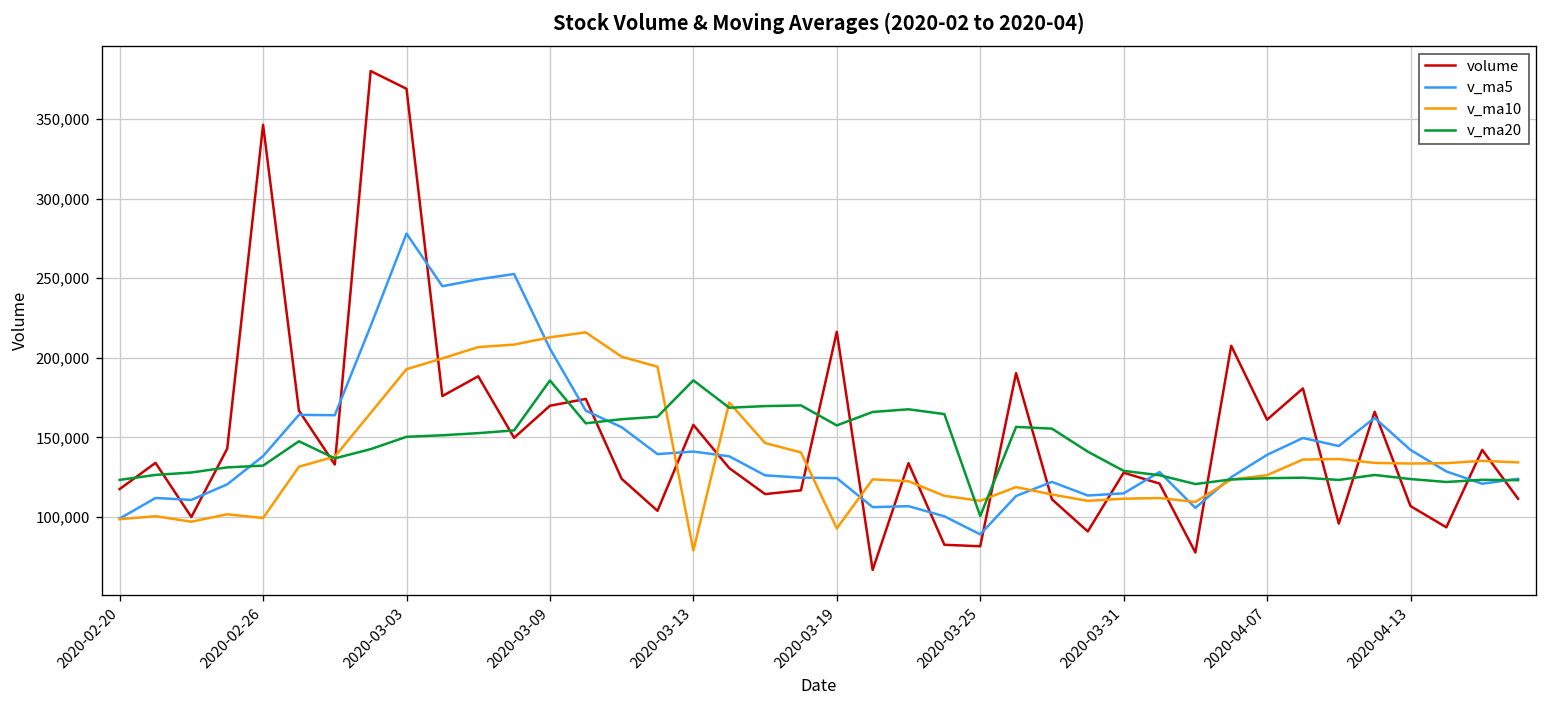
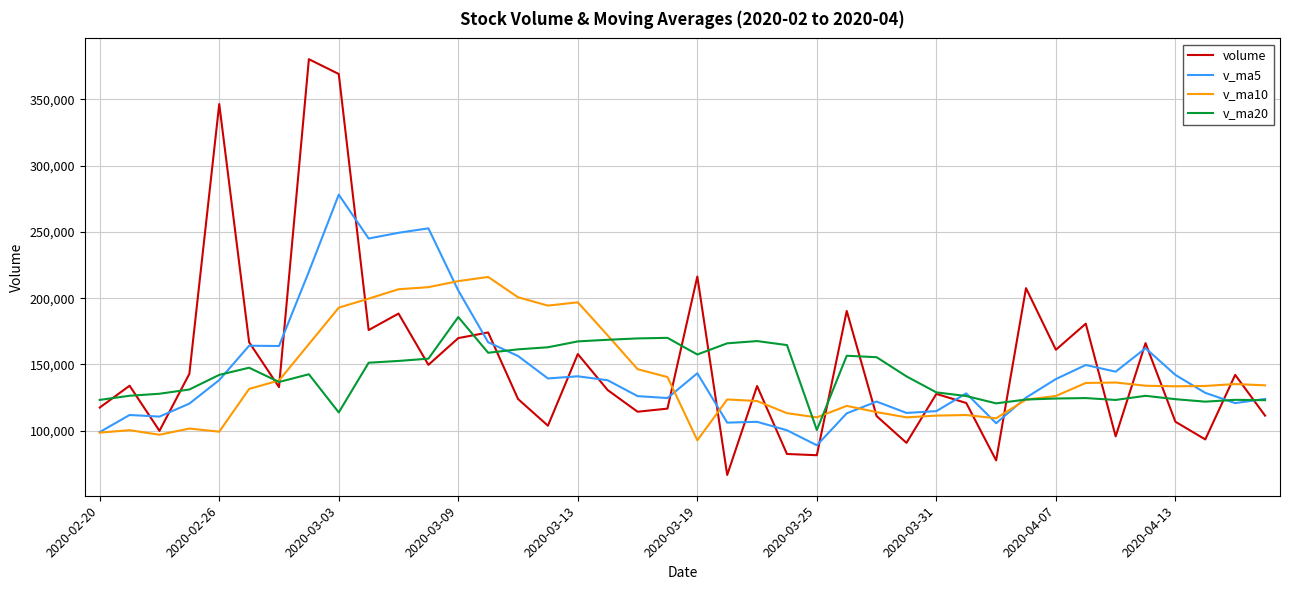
  {
    "volume": {
      "2020-02-20": "118,000",
      "2020-02-26": "346,000",
      "2020-03-03": "369,000",
      "2020-03-09": "170,000",
      "2020-03-13": "158,000",
      "2020-03-19": "216,000",
      "2020-03-25": "82,000",
      "2020-04-07": "161,000",
      "2020-04-13": "107,000"
    },
    "v_ma5": {
      "2020-02-26": "138,000",
      "2020-03-03": "278,000",
      "2020-03-09": "206,000",
      "2020-03-13": "141,000",
-     "2020-03-19": "124,000",
+     "2020-03-19": "143,000",
      "2020-03-25": "89,000",
      "2020-03-31": "115,000",
      "2020-04-07": "139,000",
      "2020-04-13": "142,000"
    },
    "v_ma10": {
      "2020-02-26": "99,000",
      "2020-03-03": "193,000",
      "2020-03-09": "213,000",
-     "2020-03-13": "79,000",
+     "2020-03-13": "197,000",
      "2020-03-19": "93,000",
      "2020-03-25": "110,000",
      "2020-03-31": "111,000",
      "2020-04-13": "134,000"
    },
    "v_ma20": {
      "2020-02-20": "123,000",
-     "2020-02-26": "132,000",
-     "2020-03-03": "150,000",
+     "2020-02-26": "142,000",
+     "2020-03-03": "114,000",
      "2020-03-09": "186,000",
-     "2020-03-13": "186,000",
+     "2020-03-13": "167,000",
      "2020-03-19": "158,000",
      "2020-03-25": "101,000",
      "2020-04-13": "124,000"
    }
  }
